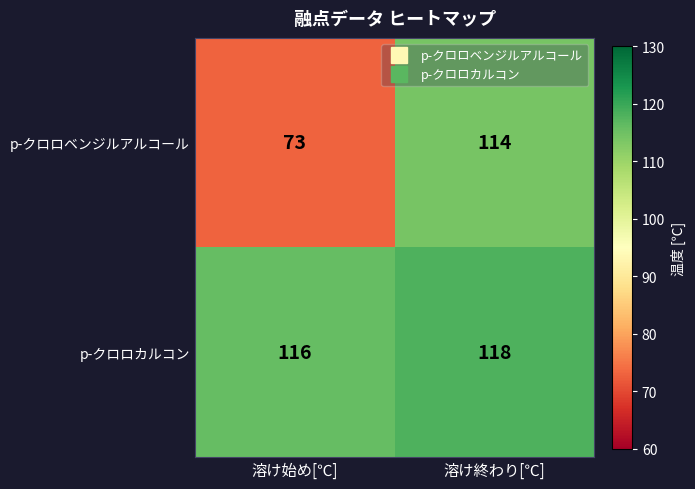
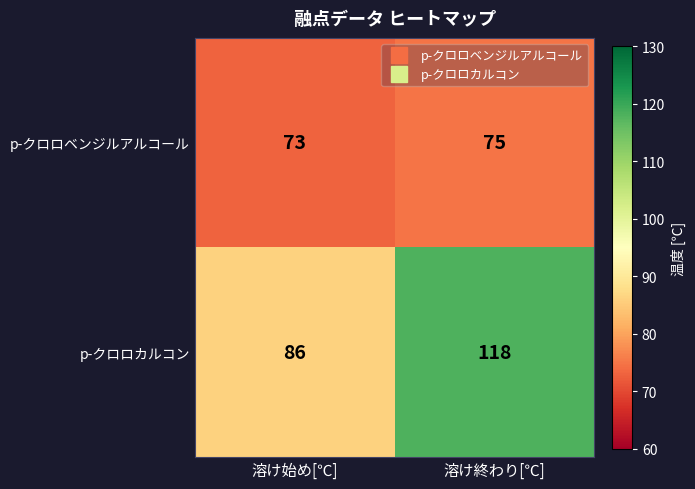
  {
    "p-クロロベンジルアルコール": {
      "溶け始め[℃]": 73,
-     "溶け終わり[℃]": 114
+     "溶け終わり[℃]": 75
    },
    "p-クロロカルコン": {
-     "溶け始め[℃]": 116,
+     "溶け始め[℃]": 86,
      "溶け終わり[℃]": 118
    }
  }
